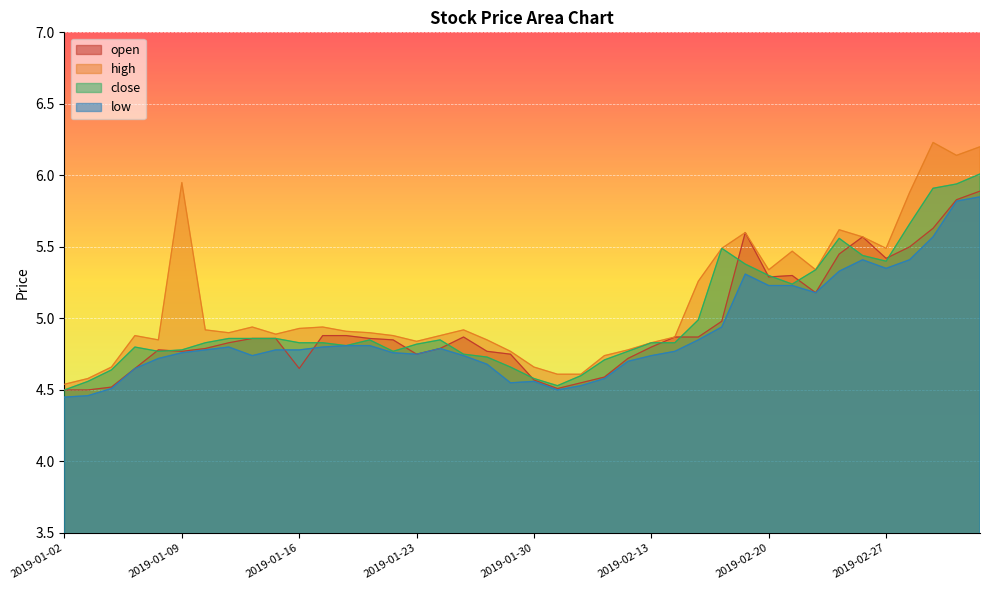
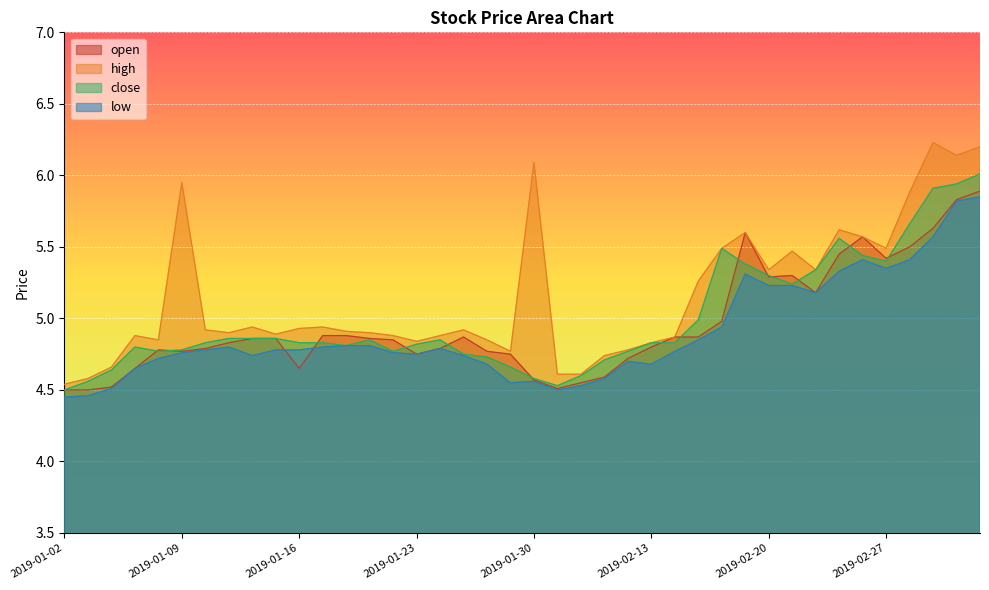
  {
    "open": {
      "2019-01-16": 4.65,
      "2019-02-13": 4.80,
      "2019-02-27": 5.42
    },
    "high": {
      "2019-01-02": 4.54,
      "2019-01-09": 5.95,
      "2019-01-16": 4.93,
      "2019-01-23": 4.84,
-     "2019-01-30": 4.66,
+     "2019-01-30": 6.09,
      "2019-02-20": 5.34,
      "2019-02-27": 5.49
    },
    "close": {
      "2019-01-16": 4.83,
      "2019-01-23": 4.82,
      "2019-02-27": 5.40
    },
    "low": {
      "2019-01-02": 4.45,
      "2019-01-16": 4.78,
-     "2019-02-13": 4.74,
+     "2019-02-13": 4.68,
      "2019-02-20": 5.23,
      "2019-02-27": 5.35
    }
  }
